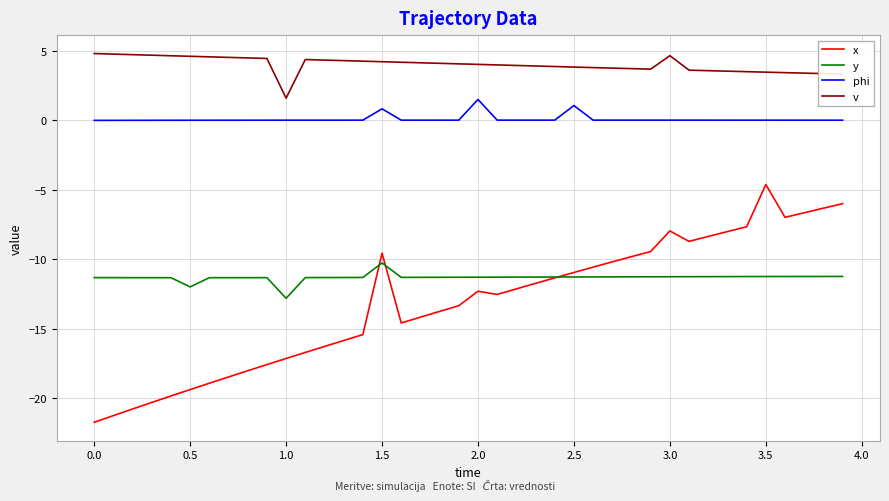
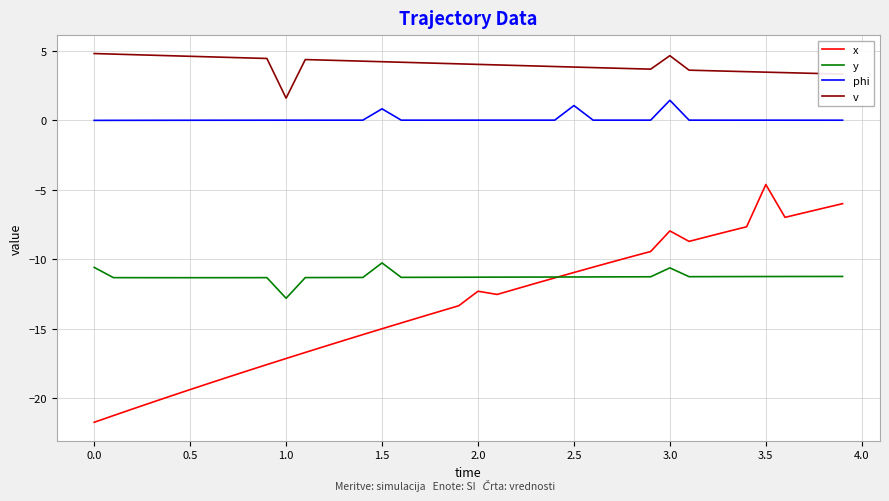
  {
    "x": {
      "0.0": -21.7,
      "0.5": -19.4,
      "1.0": -17.1,
-     "1.5": -9.6,
+     "1.5": -15.0,
      "2.0": -12.3,
      "2.5": -11.0,
      "3.0": -8.0,
      "3.5": -4.6
    },
    "y": {
-     "0.0": -11.3,
-     "0.5": -12.0,
+     "0.0": -10.6,
+     "0.5": -11.3,
      "1.0": -12.8,
      "1.5": -10.3,
      "2.0": -11.3,
      "2.5": -11.3,
-     "3.0": -11.3,
+     "3.0": -10.6,
      "3.5": -11.2
    },
    "phi": {
      "0.0": 0.0,
      "0.5": 0.0,
      "1.0": 0.0,
      "1.5": 0.8,
-     "2.0": 1.5,
+     "2.0": 0.0,
      "2.5": 1.1,
-     "3.0": 0.0,
+     "3.0": 1.4,
      "3.5": 0.0
    },
    "v": {
      "0.0": 4.8,
      "0.5": 4.6,
      "1.0": 1.6,
      "1.5": 4.2,
      "2.0": 4.0,
      "2.5": 3.8,
      "3.0": 4.6,
      "3.5": 3.5
    }
  }
